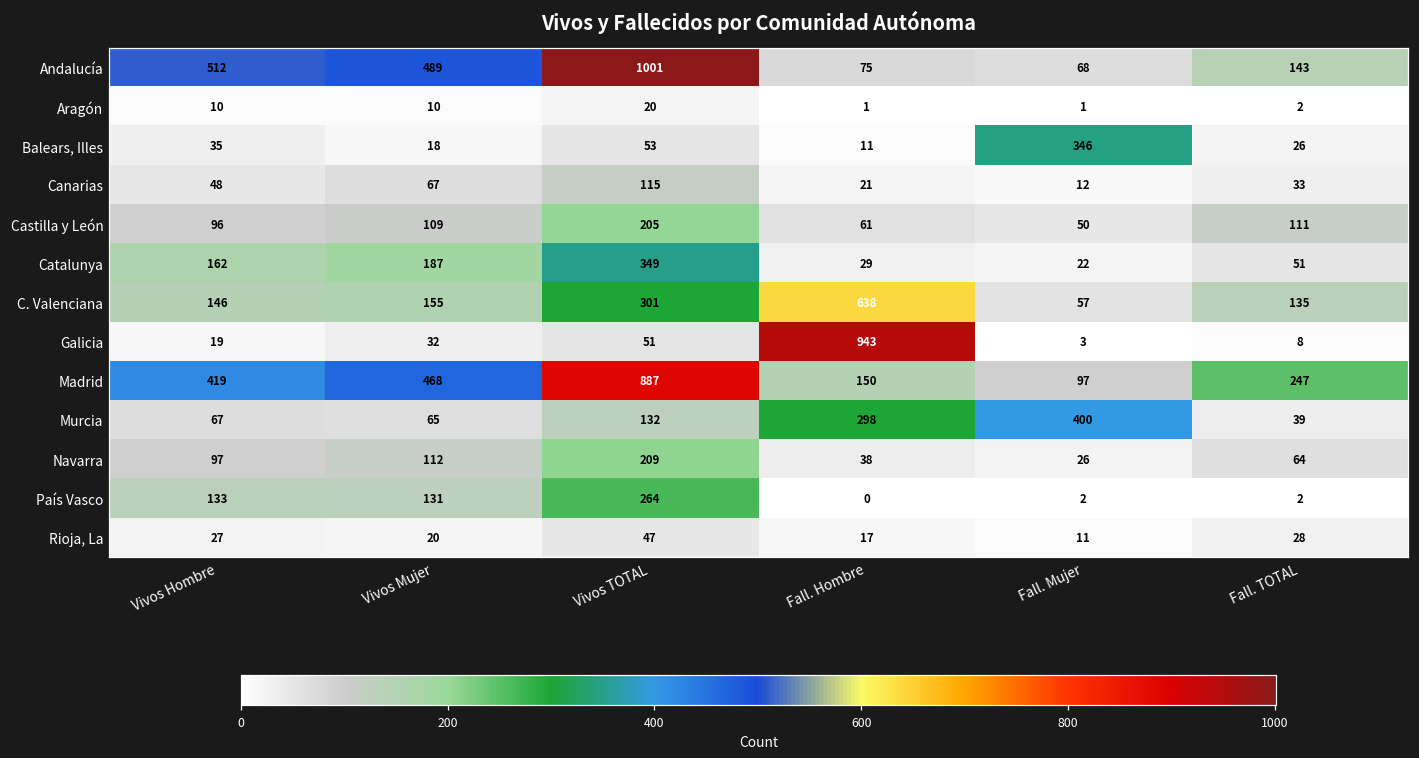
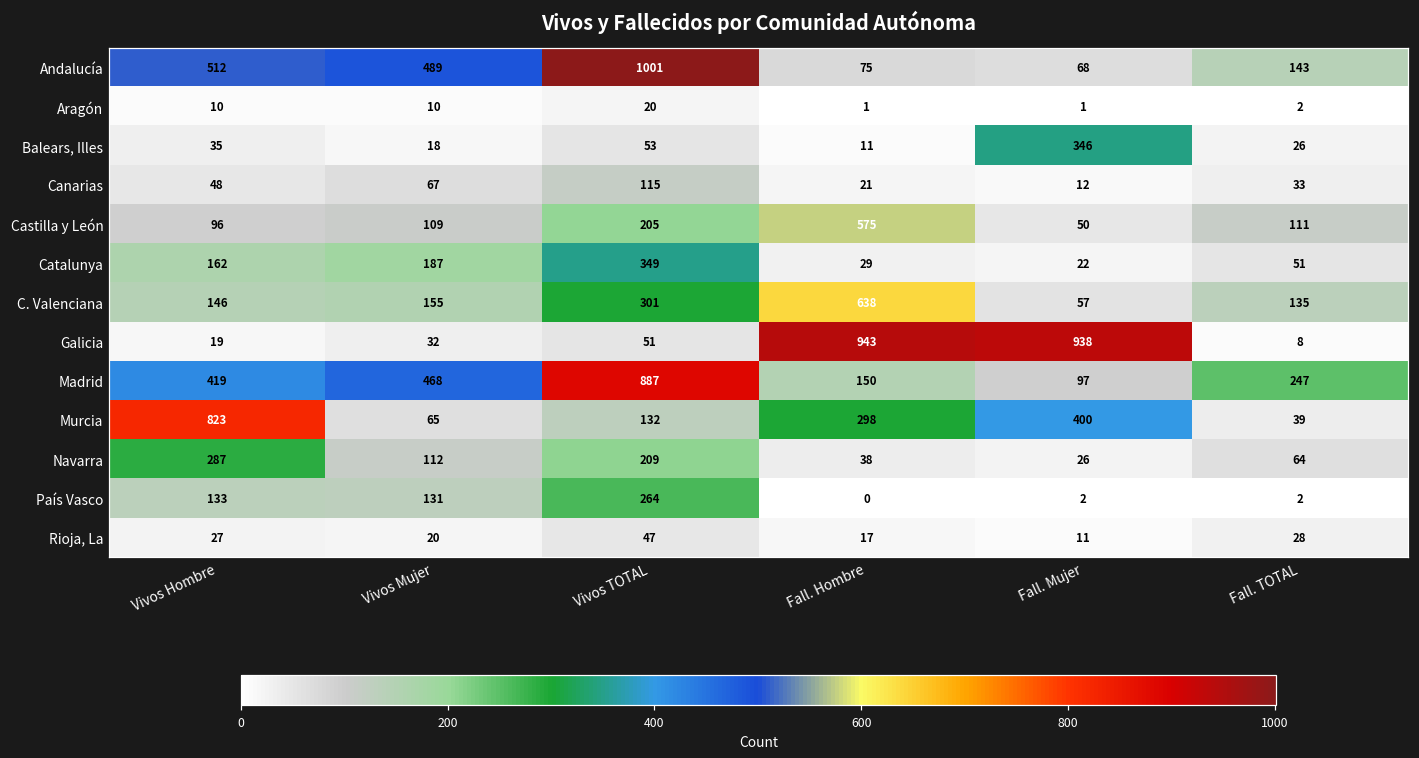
  {
    "Andalucía": {
      "Vivos Hombre": 512,
      "Vivos Mujer": 489,
      "Vivos TOTAL": 1001,
      "Fall. Hombre": 75,
      "Fall. Mujer": 68,
      "Fall. TOTAL": 143
    },
    "Aragón": {
      "Vivos Hombre": 10,
      "Vivos Mujer": 10,
      "Vivos TOTAL": 20,
      "Fall. Hombre": 1,
      "Fall. Mujer": 1,
      "Fall. TOTAL": 2
    },
    "Balears, Illes": {
      "Vivos Hombre": 35,
      "Vivos Mujer": 18,
      "Vivos TOTAL": 53,
      "Fall. Hombre": 11,
      "Fall. Mujer": 346,
      "Fall. TOTAL": 26
    },
    "Canarias": {
      "Vivos Hombre": 48,
      "Vivos Mujer": 67,
      "Vivos TOTAL": 115,
      "Fall. Hombre": 21,
      "Fall. Mujer": 12,
      "Fall. TOTAL": 33
    },
    "Castilla y León": {
      "Vivos Hombre": 96,
      "Vivos Mujer": 109,
      "Vivos TOTAL": 205,
-     "Fall. Hombre": 61,
+     "Fall. Hombre": 575,
      "Fall. Mujer": 50,
      "Fall. TOTAL": 111
    },
    "Catalunya": {
      "Vivos Hombre": 162,
      "Vivos Mujer": 187,
      "Vivos TOTAL": 349,
      "Fall. Hombre": 29,
      "Fall. Mujer": 22,
      "Fall. TOTAL": 51
    },
    "C. Valenciana": {
      "Vivos Hombre": 146,
      "Vivos Mujer": 155,
      "Vivos TOTAL": 301,
      "Fall. Hombre": 638,
      "Fall. Mujer": 57,
      "Fall. TOTAL": 135
    },
    "Galicia": {
      "Vivos Hombre": 19,
      "Vivos Mujer": 32,
      "Vivos TOTAL": 51,
      "Fall. Hombre": 943,
-     "Fall. Mujer": 3,
+     "Fall. Mujer": 938,
      "Fall. TOTAL": 8
    },
    "Madrid": {
      "Vivos Hombre": 419,
      "Vivos Mujer": 468,
      "Vivos TOTAL": 887,
      "Fall. Hombre": 150,
      "Fall. Mujer": 97,
      "Fall. TOTAL": 247
    },
    "Murcia": {
-     "Vivos Hombre": 67,
+     "Vivos Hombre": 823,
      "Vivos Mujer": 65,
      "Vivos TOTAL": 132,
      "Fall. Hombre": 298,
      "Fall. Mujer": 400,
      "Fall. TOTAL": 39
    },
    "Navarra": {
-     "Vivos Hombre": 97,
+     "Vivos Hombre": 287,
      "Vivos Mujer": 112,
      "Vivos TOTAL": 209,
      "Fall. Hombre": 38,
      "Fall. Mujer": 26,
      "Fall. TOTAL": 64
    },
    "País Vasco": {
      "Vivos Hombre": 133,
      "Vivos Mujer": 131,
      "Vivos TOTAL": 264,
      "Fall. Hombre": 0,
      "Fall. Mujer": 2,
      "Fall. TOTAL": 2
    },
    "Rioja, La": {
      "Vivos Hombre": 27,
      "Vivos Mujer": 20,
      "Vivos TOTAL": 47,
      "Fall. Hombre": 17,
      "Fall. Mujer": 11,
      "Fall. TOTAL": 28
    }
  }
